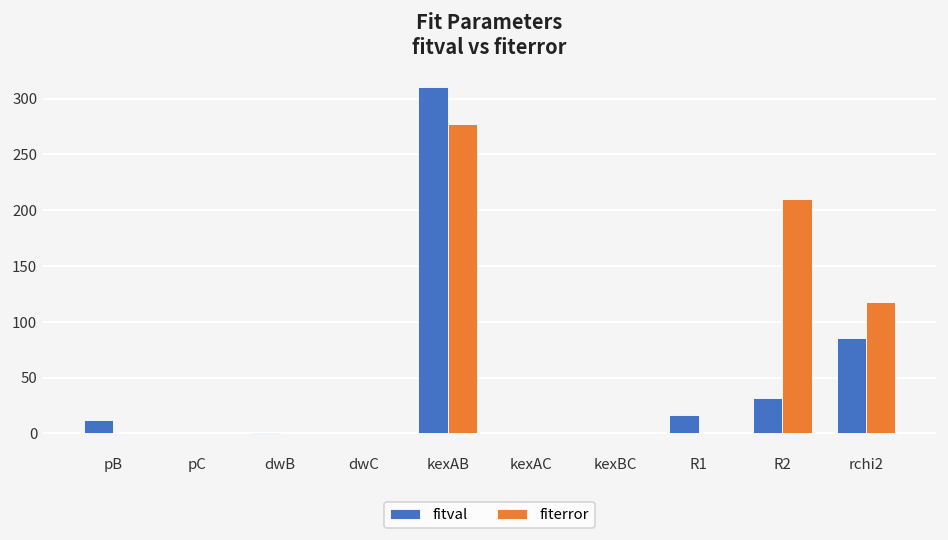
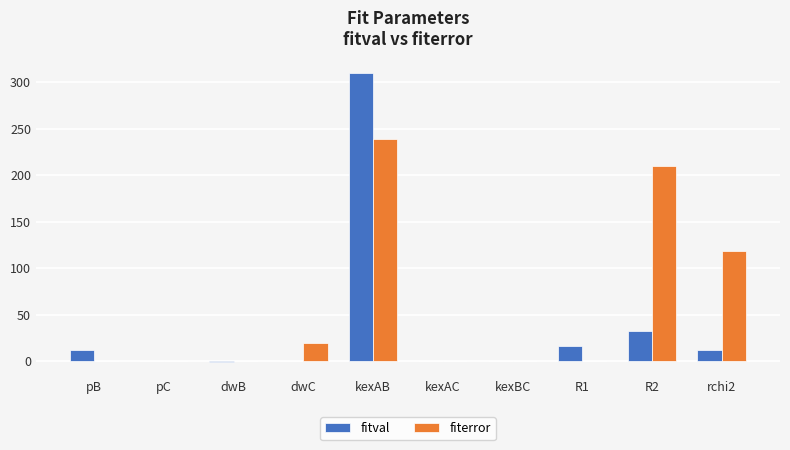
  {
    "fitval": {
      "pB": 10,
      "pC": 0,
      "dwC": 0,
      "kexAB": 310,
      "kexAC": 0,
      "kexBC": 0,
      "R1": 20,
      "R2": 30,
-     "rchi2": 90
+     "rchi2": 10
    },
    "fiterror": {
      "pC": 0,
-     "dwC": 0,
-     "kexAB": 280,
+     "dwC": 20,
+     "kexAB": 240,
      "kexAC": 0,
      "kexBC": 0,
      "R2": 210,
      "rchi2": 120
    }
  }
